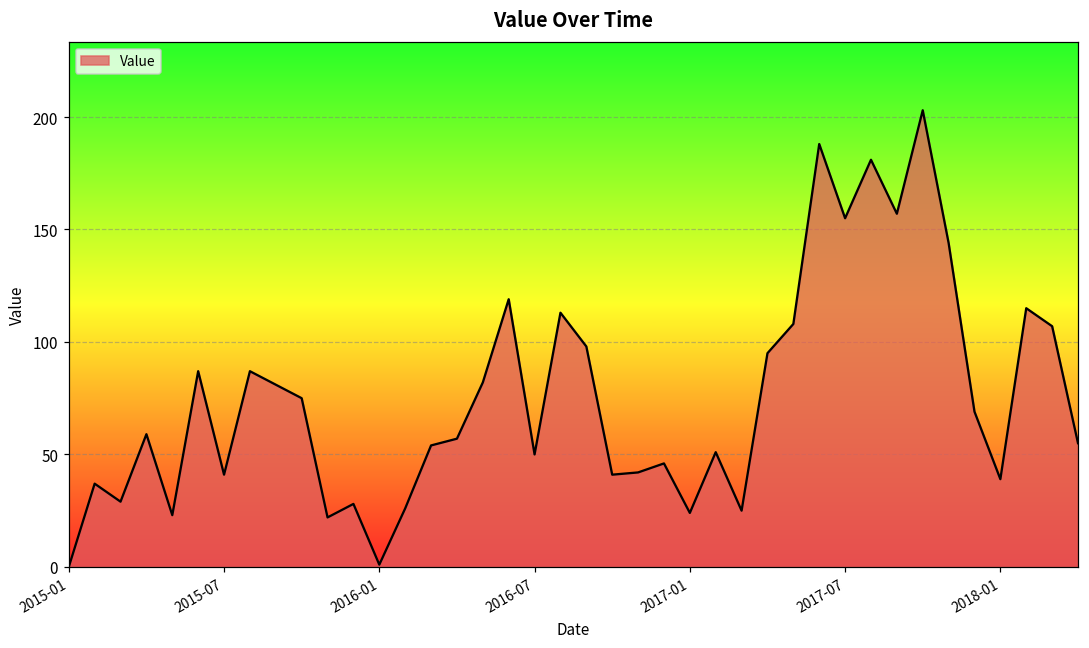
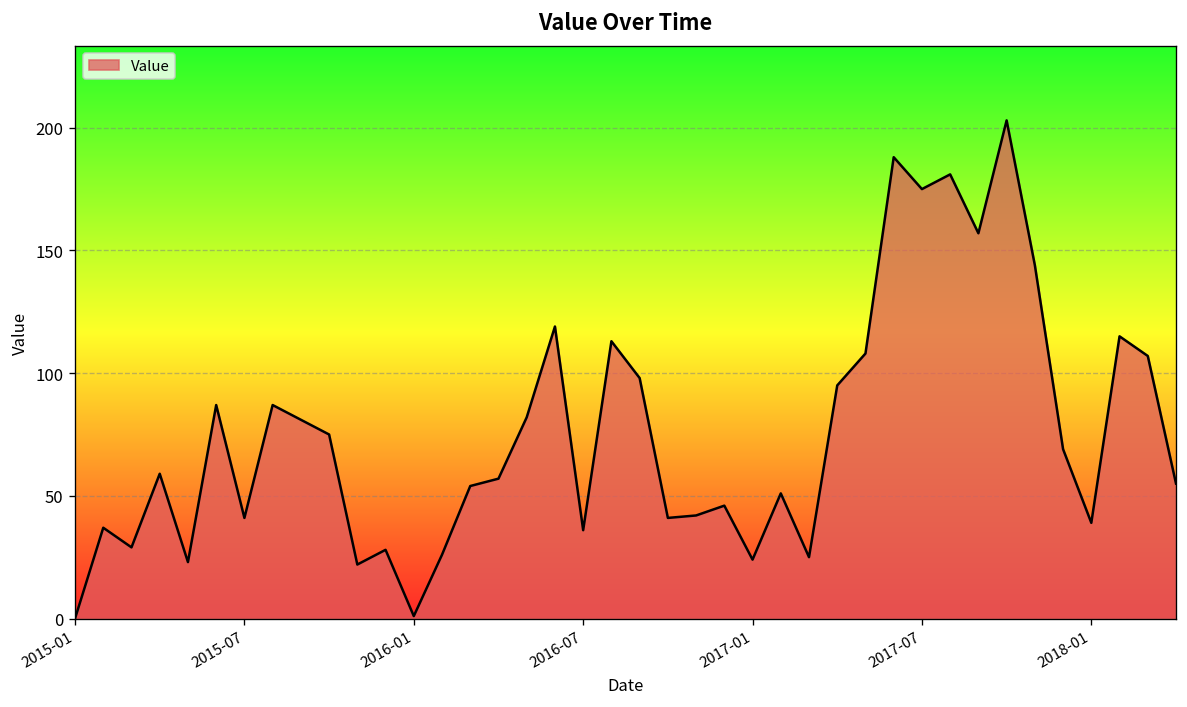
  {
    "2015-01": 0,
    "2015-07": 41,
    "2016-01": 1,
-   "2016-07": 50,
+   "2016-07": 36,
    "2017-01": 24,
-   "2017-07": 155,
+   "2017-07": 175,
    "2018-01": 39
  }
